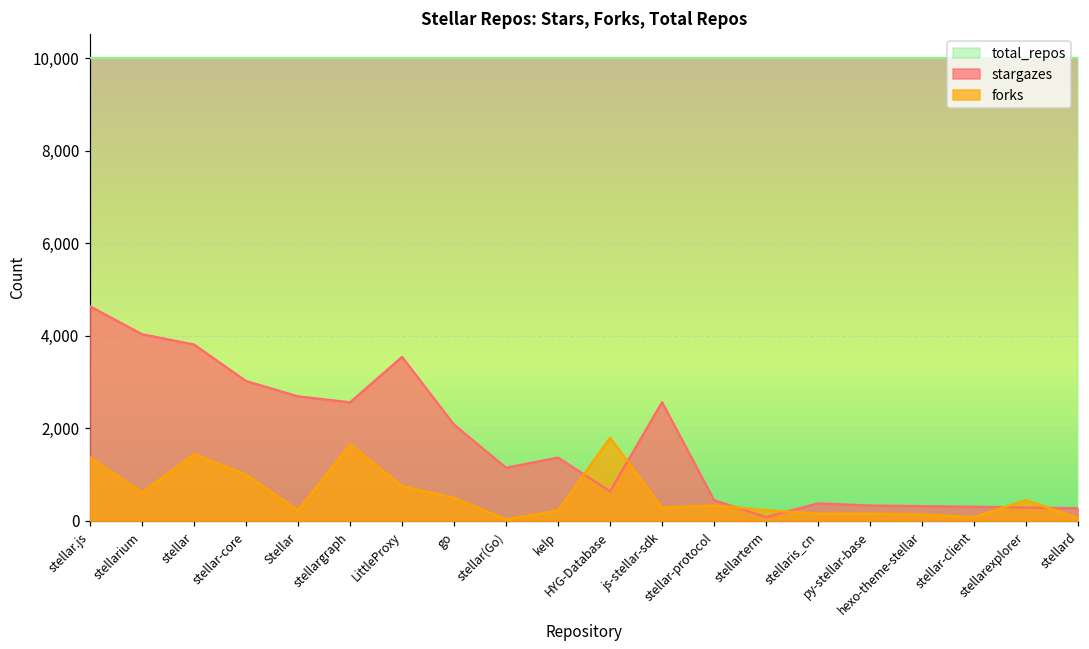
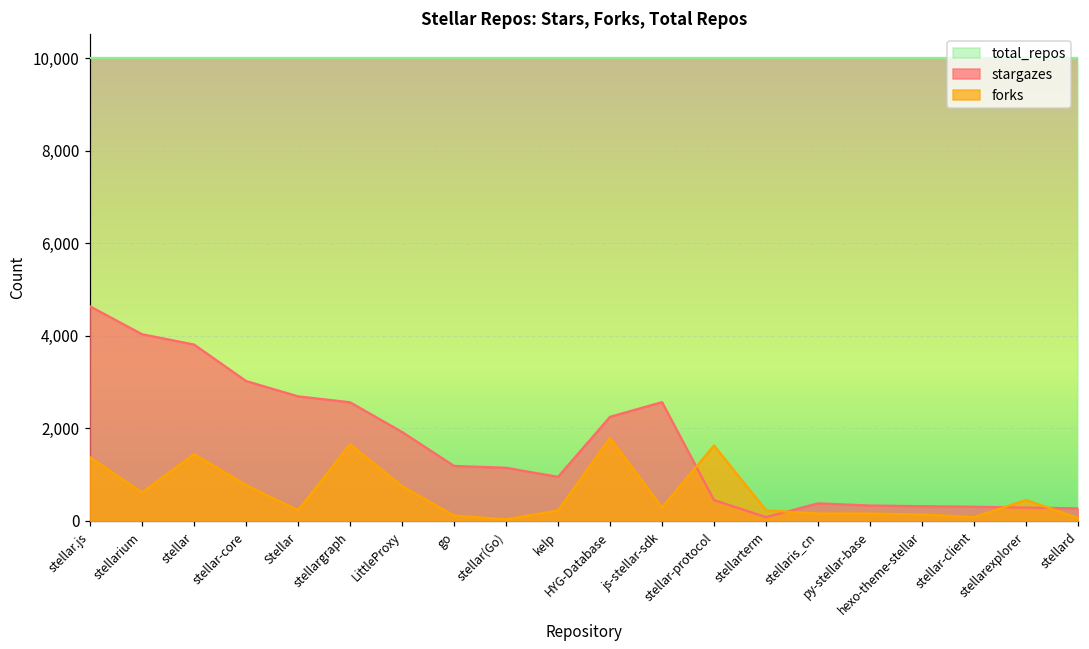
  {
    "total_repos": {
      "stellar.js": "10,000",
      "stellarium": "10,000",
      "stellar": "10,000",
      "stellar-core": "10,000",
      "Stellar": "10,000",
      "stellargraph": "10,000",
      "LittleProxy": "10,000",
      "go": "10,000",
      "stellar(Go)": "10,000",
      "kelp": "10,000",
      "HYG-Database": "10,000",
      "js-stellar-sdk": "10,000",
      "stellar-protocol": "10,000",
      "stellarterm": "10,000",
      "stellaris_cn": "10,000",
      "py-stellar-base": "10,000",
      "hexo-theme-stellar": "10,000",
      "stellard": "10,000"
    },
    "stargazes": {
      "stellar.js": "4,600",
      "stellarium": "4,000",
      "stellar": "3,800",
      "stellar-core": "3,000",
      "Stellar": "2,700",
      "stellargraph": "2,600",
-     "LittleProxy": "3,500",
-     "go": "2,100",
+     "LittleProxy": "1,900",
+     "go": "1,200",
      "stellar(Go)": "1,100",
-     "kelp": "1,400",
-     "HYG-Database": "600",
+     "kelp": "1,000",
+     "HYG-Database": "2,200",
      "js-stellar-sdk": "2,600",
      "stellar-protocol": "400",
      "stellarterm": "100",
      "stellaris_cn": "400",
      "py-stellar-base": "300",
      "hexo-theme-stellar": "300",
      "stellar-client": "300",
      "stellarexplorer": "300",
      "stellard": "300"
    },
    "forks": {
      "stellar.js": "1,400",
      "stellarium": "600",
      "stellar": "1,400",
-     "stellar-core": "1,000",
+     "stellar-core": "800",
      "Stellar": "200",
      "stellargraph": "1,700",
      "LittleProxy": "700",
-     "go": "500",
+     "go": "100",
      "stellar(Go)": "0",
      "kelp": "200",
      "HYG-Database": "1,800",
      "js-stellar-sdk": "300",
-     "stellar-protocol": "300",
+     "stellar-protocol": "1,600",
      "stellarterm": "200",
      "stellaris_cn": "200",
      "py-stellar-base": "200",
      "hexo-theme-stellar": "100",
      "stellar-client": "100",
      "stellarexplorer": "400",
      "stellard": "100"
    }
  }
